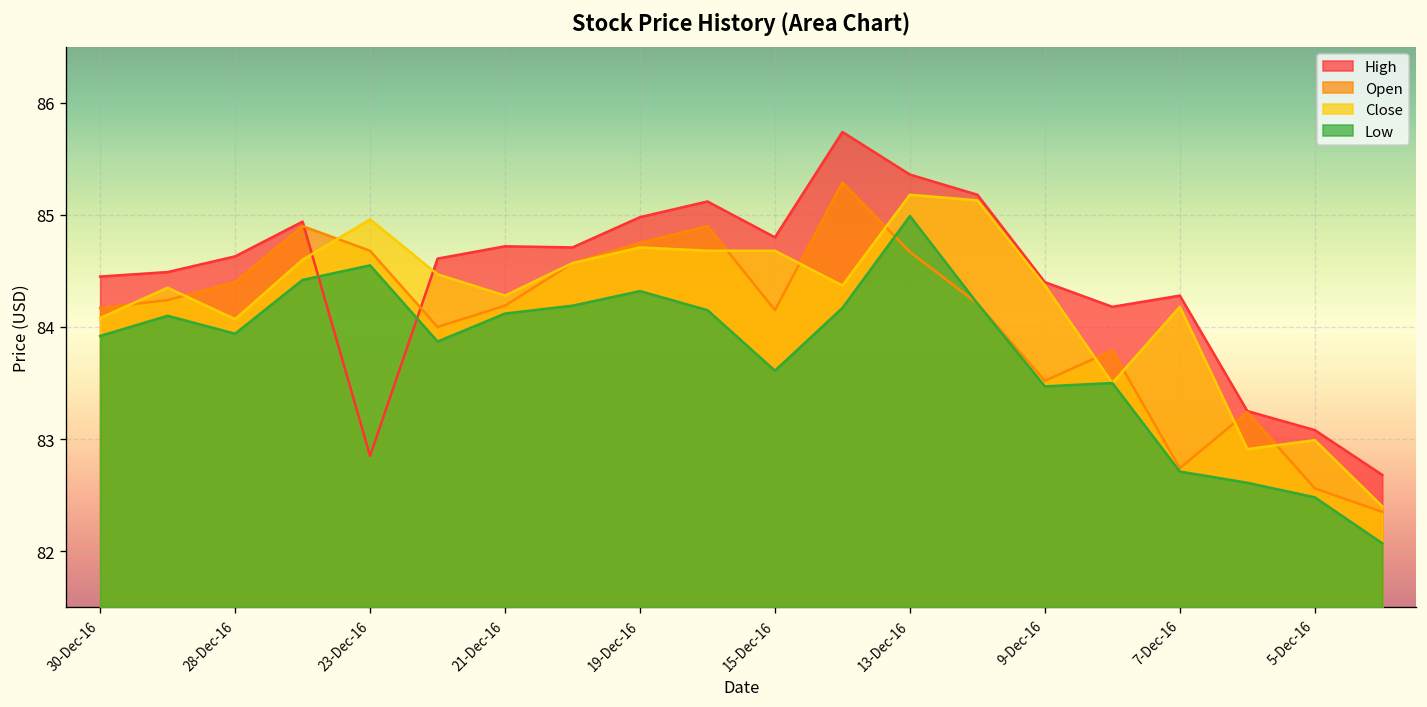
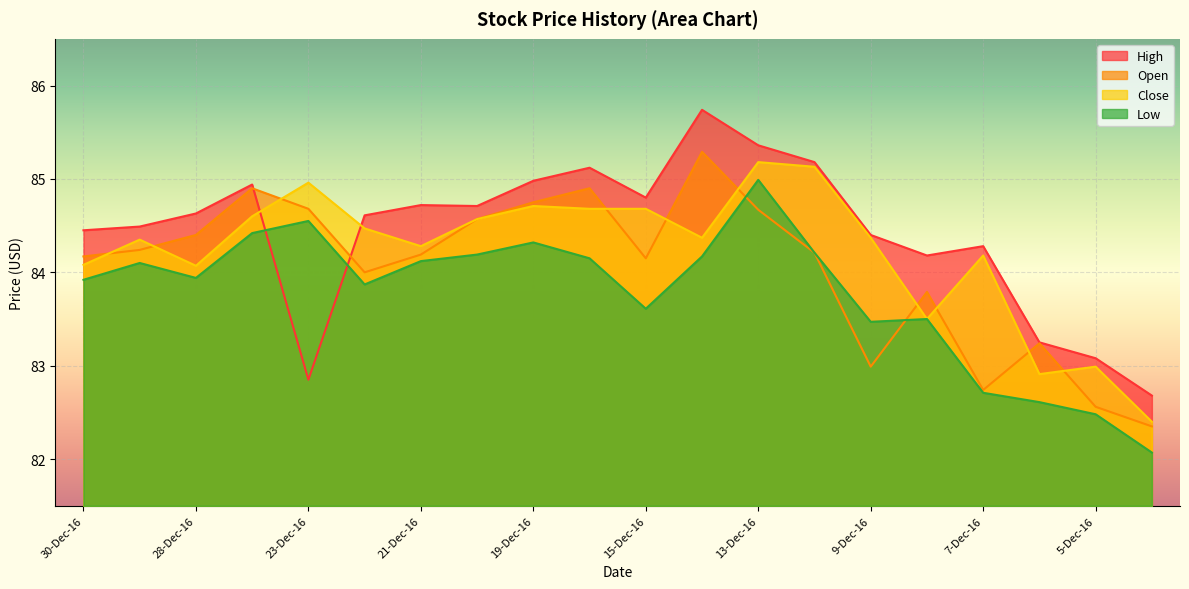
  {
    "High": {
      "30-Dec-16": 84.5,
      "28-Dec-16": 84.6,
      "23-Dec-16": 82.9,
      "21-Dec-16": 84.7,
      "19-Dec-16": 85.0,
      "15-Dec-16": 84.8,
      "13-Dec-16": 85.4,
      "9-Dec-16": 84.4,
      "7-Dec-16": 84.3,
      "5-Dec-16": 83.1
    },
    "Open": {
      "30-Dec-16": 84.2,
      "28-Dec-16": 84.4,
      "23-Dec-16": 84.7,
      "21-Dec-16": 84.2,
      "19-Dec-16": 84.8,
      "15-Dec-16": 84.2,
      "13-Dec-16": 84.7,
-     "9-Dec-16": 83.5,
+     "9-Dec-16": 83.0,
      "7-Dec-16": 82.7,
      "5-Dec-16": 82.6
    },
    "Close": {
      "30-Dec-16": 84.1,
      "28-Dec-16": 84.1,
      "23-Dec-16": 85.0,
      "21-Dec-16": 84.3,
      "19-Dec-16": 84.7,
      "15-Dec-16": 84.7,
      "13-Dec-16": 85.2,
      "9-Dec-16": 84.4,
      "7-Dec-16": 84.2,
      "5-Dec-16": 83.0
    },
    "Low": {
      "30-Dec-16": 83.9,
      "28-Dec-16": 83.9,
      "23-Dec-16": 84.6,
      "21-Dec-16": 84.1,
      "19-Dec-16": 84.3,
      "15-Dec-16": 83.6,
      "13-Dec-16": 85.0,
      "9-Dec-16": 83.5,
      "7-Dec-16": 82.7,
      "5-Dec-16": 82.5
    }
  }
